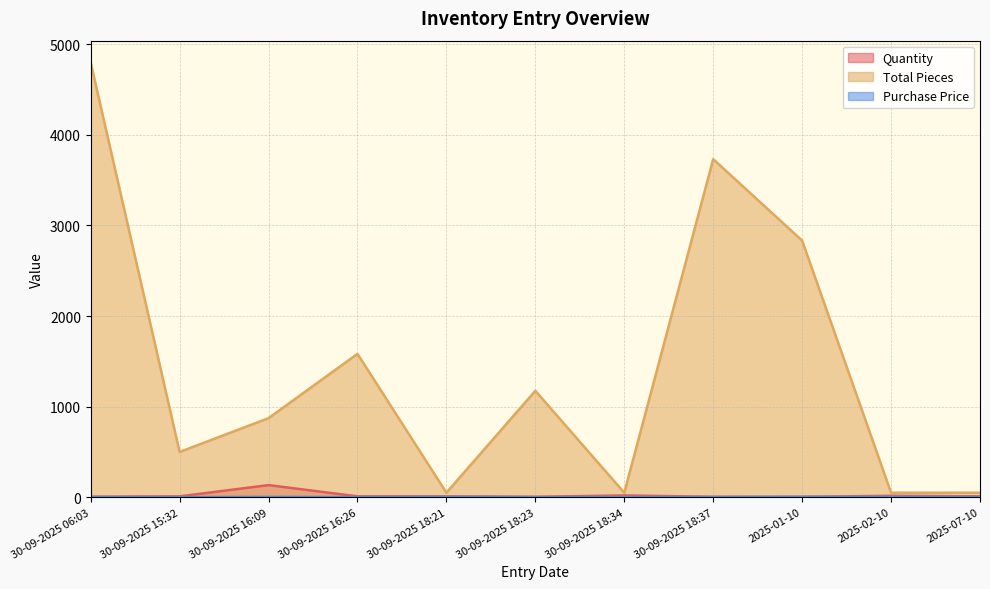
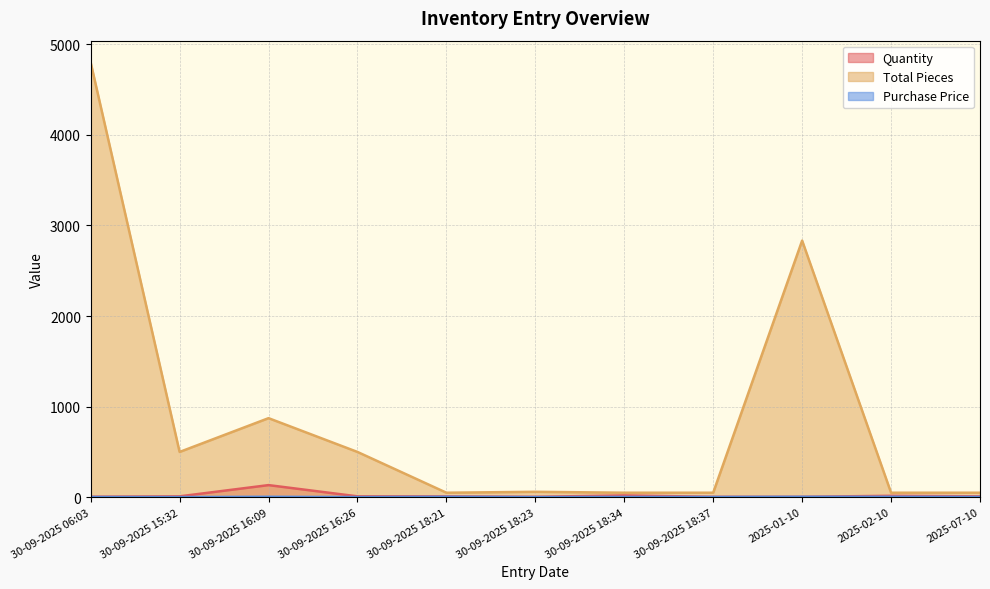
  {
    "Quantity": {
      "30-09-2025 16:09": 100
    },
    "Total Pieces": {
      "30-09-2025 06:03": 4800,
      "30-09-2025 15:32": 500,
      "30-09-2025 16:09": 900,
-     "30-09-2025 16:26": 1600,
+     "30-09-2025 16:26": 500,
      "30-09-2025 18:21": 100,
-     "30-09-2025 18:23": 1200,
+     "30-09-2025 18:23": 100,
      "30-09-2025 18:34": 100,
-     "30-09-2025 18:37": 3700,
+     "30-09-2025 18:37": 100,
      "2025-01-10": 2800,
      "2025-02-10": 100,
      "2025-07-10": 100
    },
    "Purchase Price": {
      "30-09-2025 16:09": 0
    }
  }
